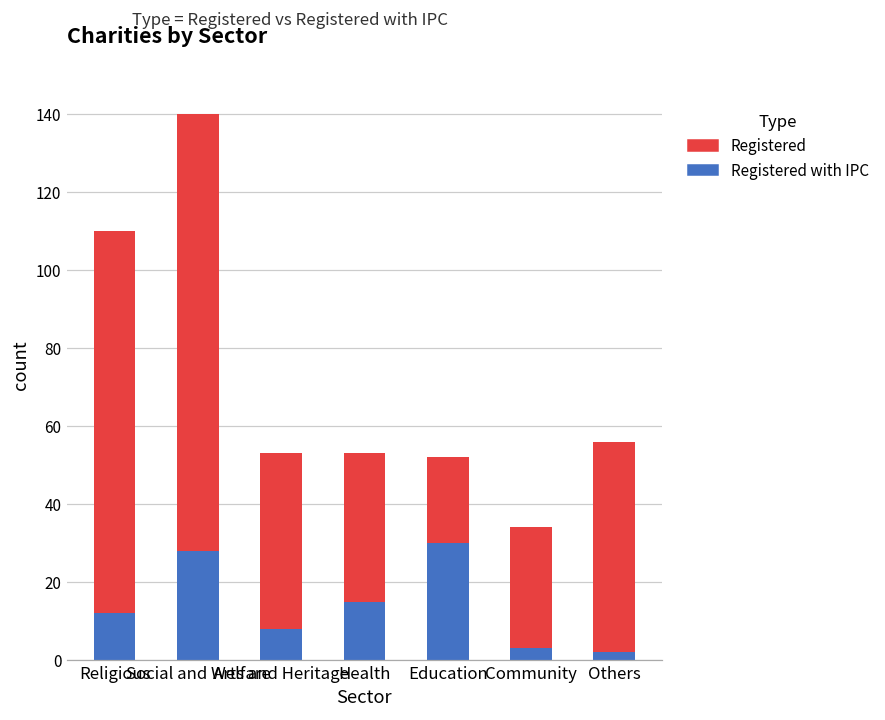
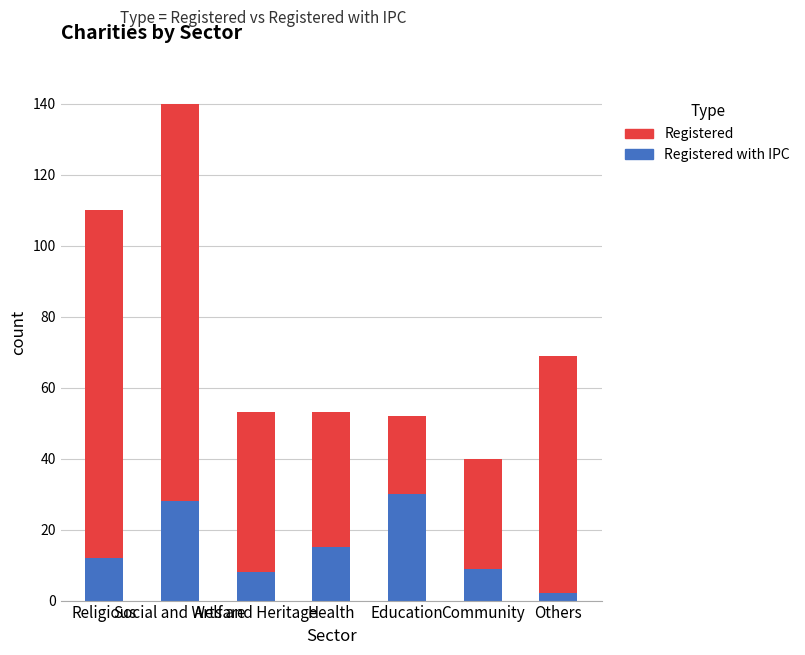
  {
    "Registered with IPC": {
      "Education": 30,
-     "Community": 3,
+     "Community": 9,
      "Others": 2
    },
    "Registered": {
      "Education": 22,
      "Community": 31,
-     "Others": 54
+     "Others": 67
    }
  }
